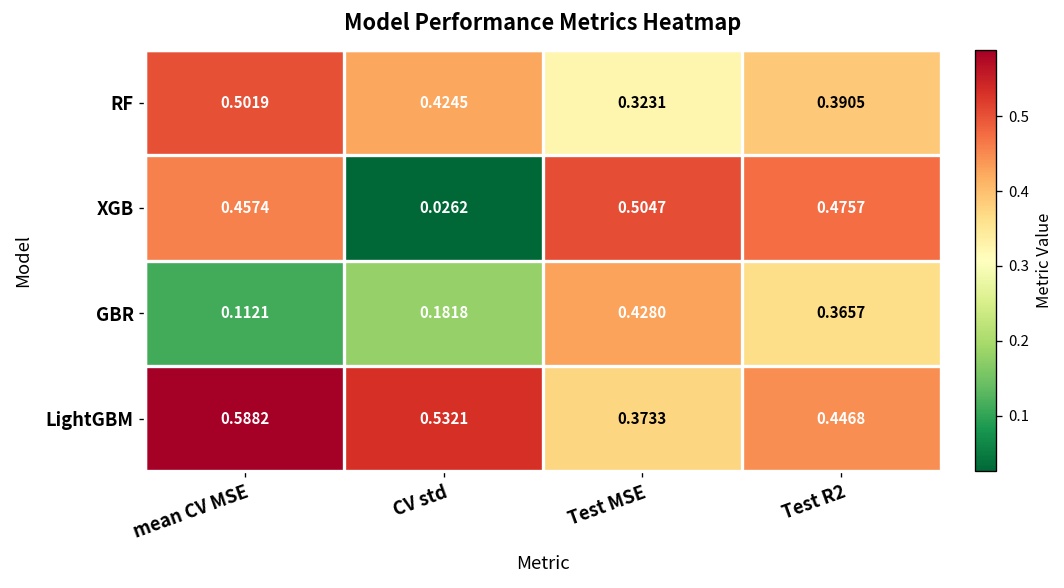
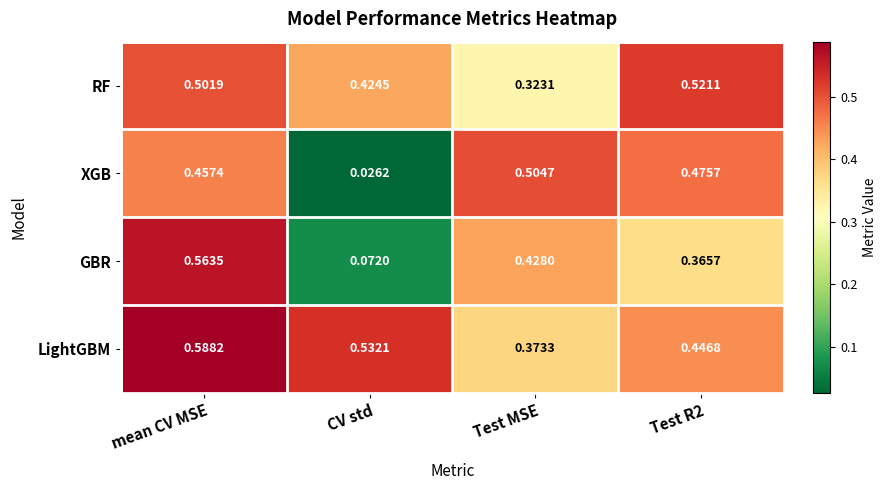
  {
    "RF": {
      "mean CV MSE": 0.5019,
      "CV std": 0.4245,
      "Test MSE": 0.3231,
-     "Test R2": 0.3905
+     "Test R2": 0.5211
    },
    "XGB": {
      "mean CV MSE": 0.4574,
      "CV std": 0.0262,
      "Test MSE": 0.5047,
      "Test R2": 0.4757
    },
    "GBR": {
-     "mean CV MSE": 0.1121,
-     "CV std": 0.1818,
+     "mean CV MSE": 0.5635,
+     "CV std": 0.0720,
      "Test MSE": 0.4280,
      "Test R2": 0.3657
    },
    "LightGBM": {
      "mean CV MSE": 0.5882,
      "CV std": 0.5321,
      "Test MSE": 0.3733,
      "Test R2": 0.4468
    }
  }
